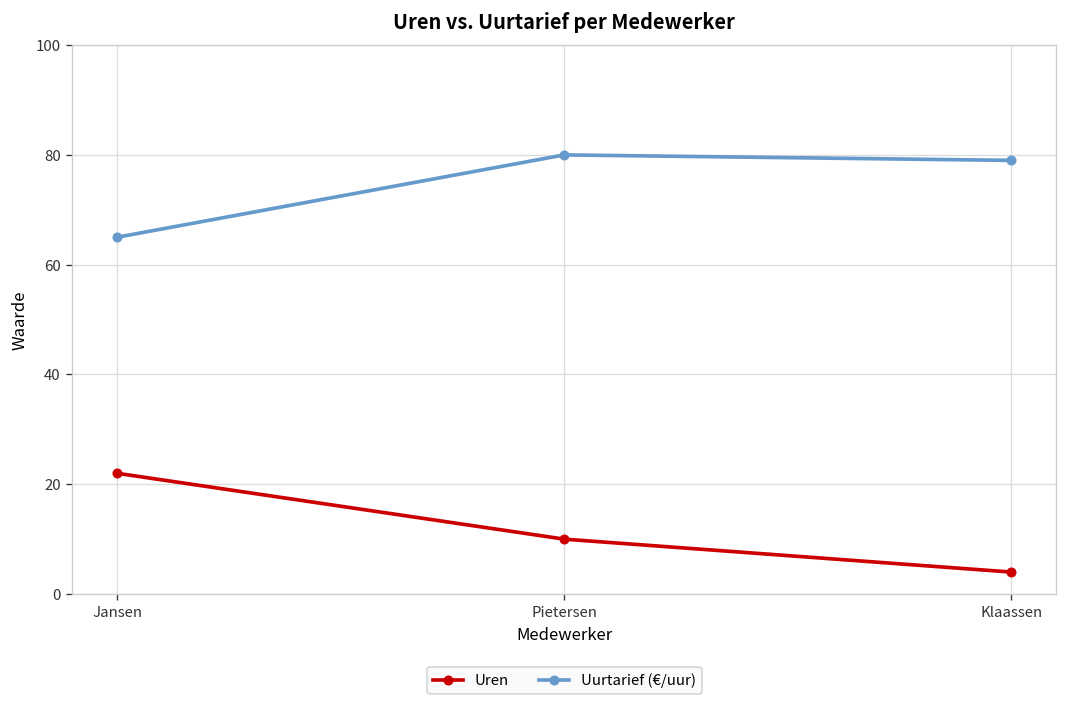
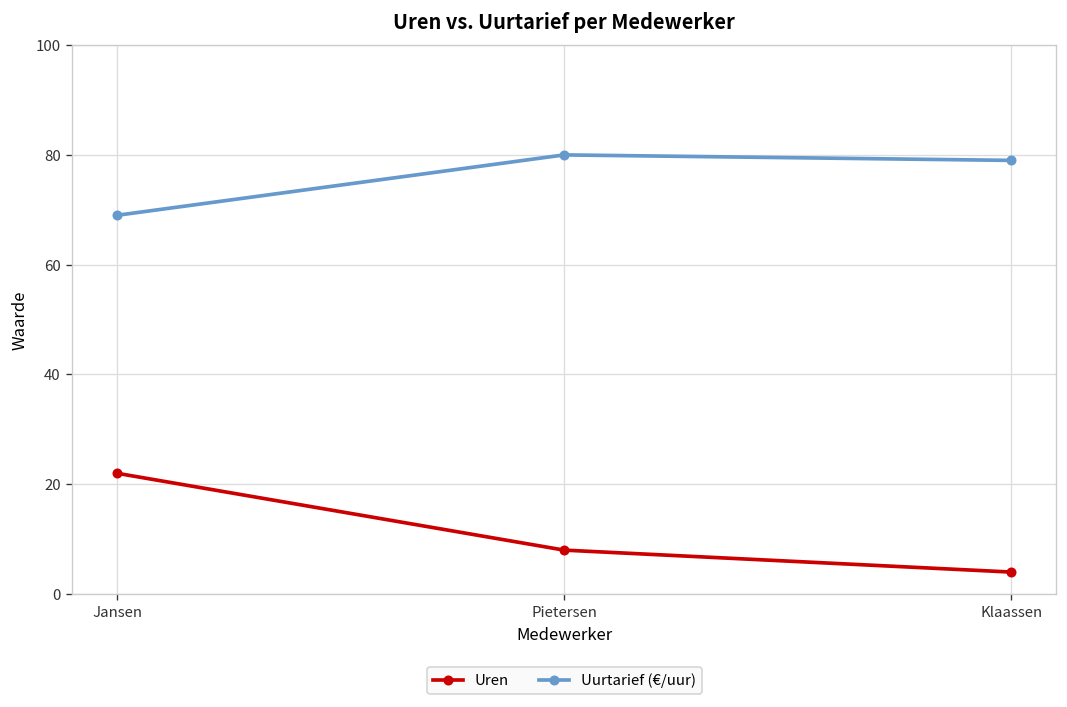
  {
    "Uren": {
      "Jansen": 22,
-     "Pietersen": 10,
+     "Pietersen": 8,
      "Klaassen": 4
    },
    "Uurtarief (€/uur)": {
-     "Jansen": 65,
+     "Jansen": 69,
      "Pietersen": 80,
      "Klaassen": 79
    }
  }
